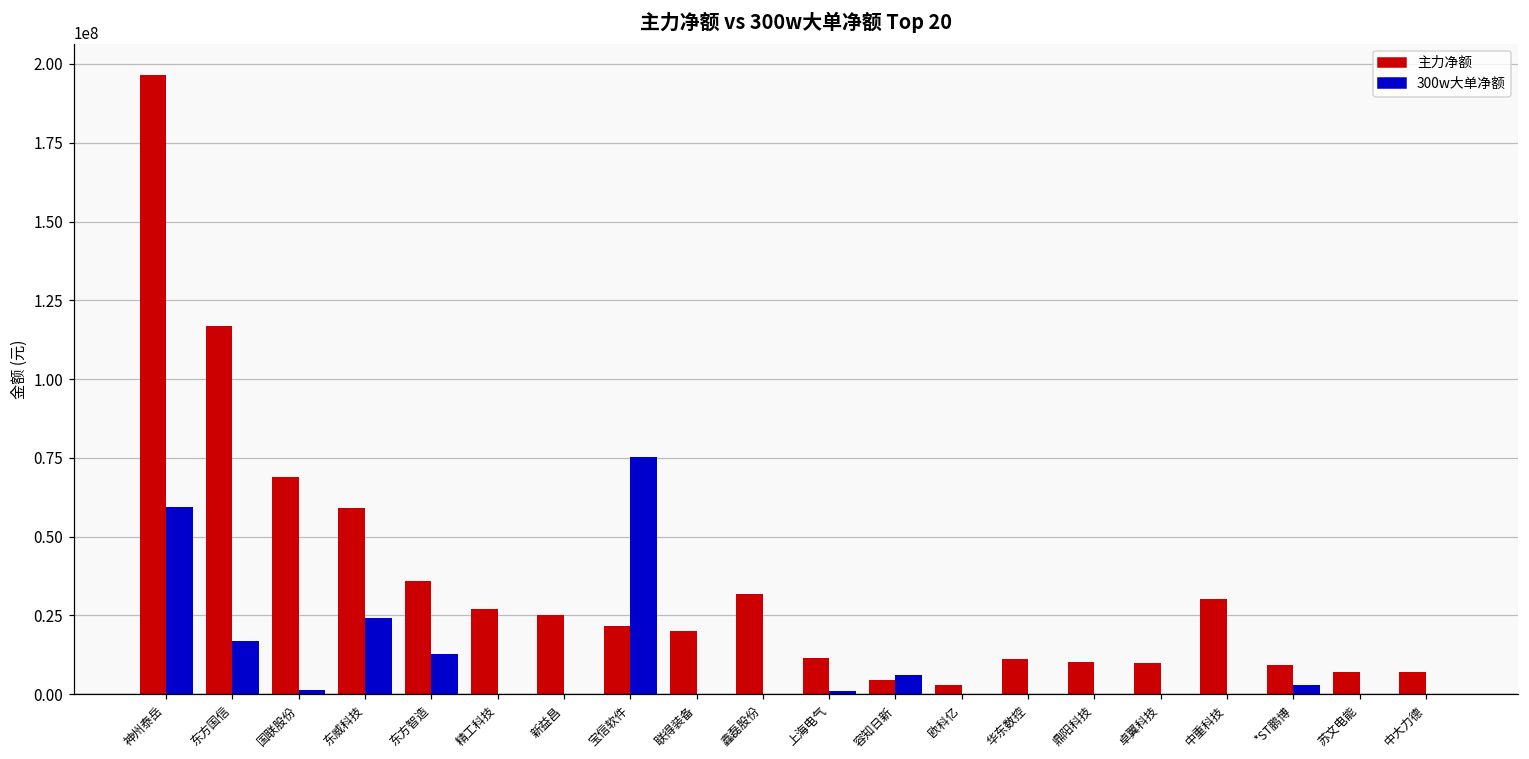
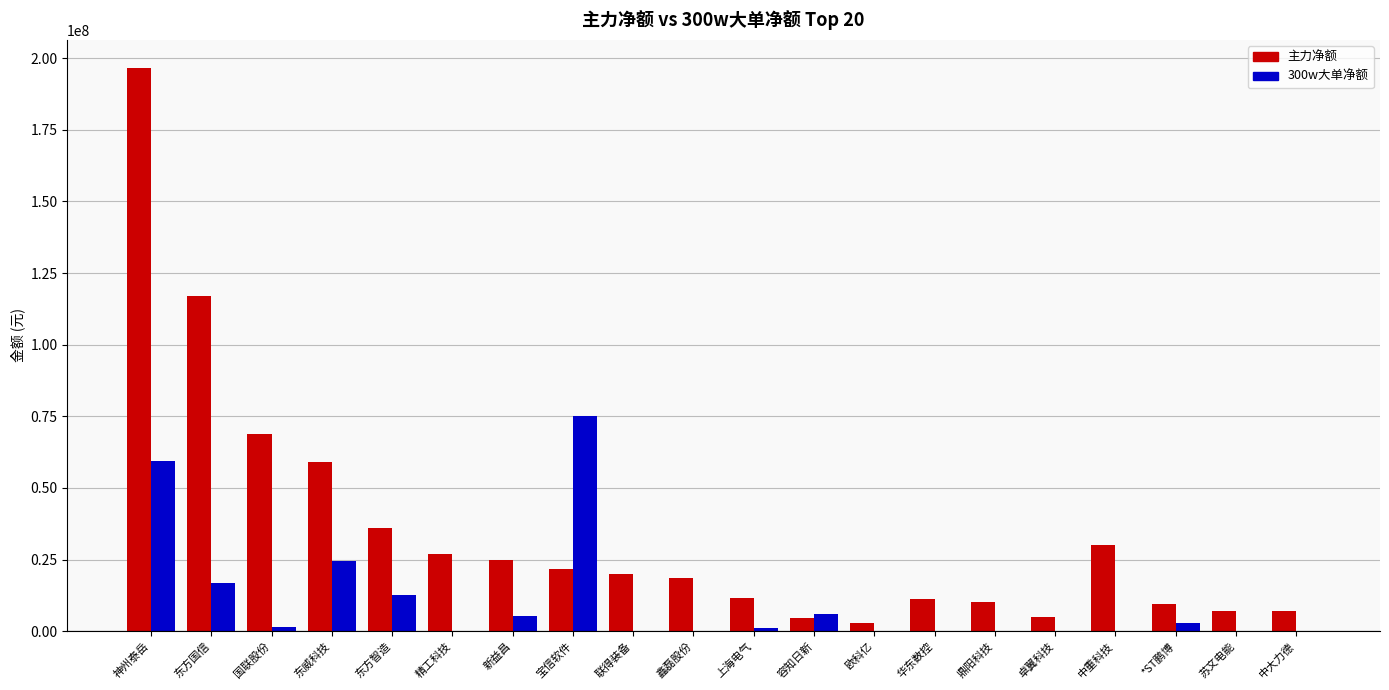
  {
    "主力净额": {
      "神州泰岳": 197000000,
      "东方国信": 117000000,
      "国联股份": 69000000,
      "东威科技": 59000000,
      "东方智造": 36000000,
      "精工科技": 27000000,
      "新益昌": 25000000,
      "宝信软件": 22000000,
      "联得装备": 20000000,
-     "鑫磊股份": 32000000,
+     "鑫磊股份": 19000000,
      "上海电气": 12000000,
      "容知日新": 5000000,
      "欧科亿": 3000000,
      "华东数控": 11000000,
      "鼎阳科技": 10000000,
-     "卓翼科技": 10000000,
+     "卓翼科技": 5000000,
      "中重科技": 30000000,
      "*ST鹏博": 9000000,
      "苏文电能": 7000000,
      "中大力德": 7000000
    },
    "300w大单净额": {
      "神州泰岳": 60000000,
      "东方国信": 17000000,
      "国联股份": 1000000,
      "东威科技": 24000000,
      "东方智造": 13000000,
      "精工科技": 0,
-     "新益昌": 0,
+     "新益昌": 5000000,
      "宝信软件": 75000000,
      "联得装备": 0,
      "鑫磊股份": 0,
      "上海电气": 1000000,
      "容知日新": 6000000,
      "欧科亿": 0,
      "华东数控": 0,
      "鼎阳科技": 0,
      "卓翼科技": 0,
      "中重科技": 0,
      "*ST鹏博": 3000000,
      "中大力德": 0
    }
  }
